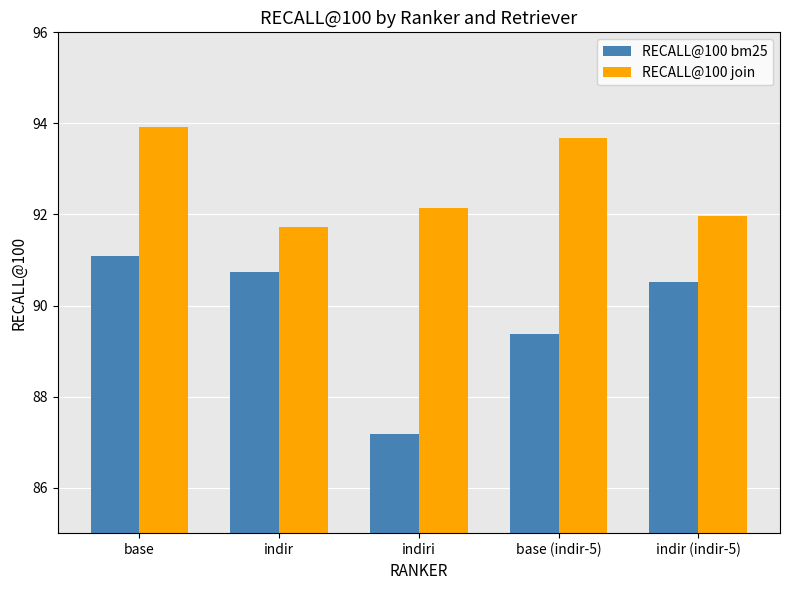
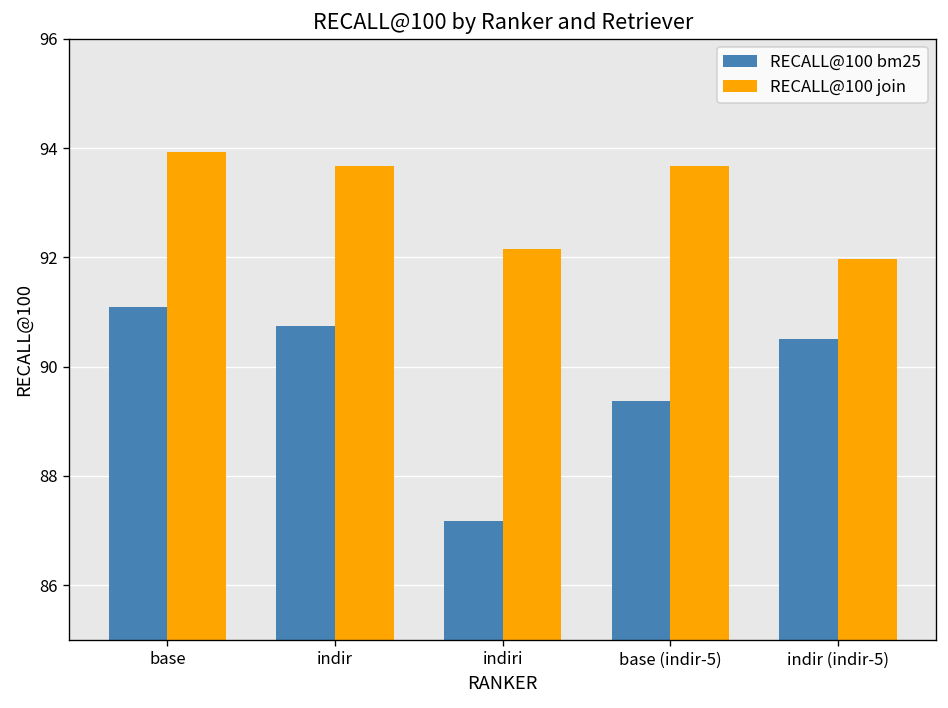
  {
    "RECALL@100 bm25": {
      "base": 91.1,
      "indir": 90.7,
      "indiri": 87.2,
      "base (indir-5)": 89.4,
      "indir (indir-5)": 90.5
    },
    "RECALL@100 join": {
      "base": 93.9,
-     "indir": 91.7,
+     "indir": 93.7,
      "indiri": 92.1,
      "base (indir-5)": 93.7,
      "indir (indir-5)": 92.0
    }
  }
